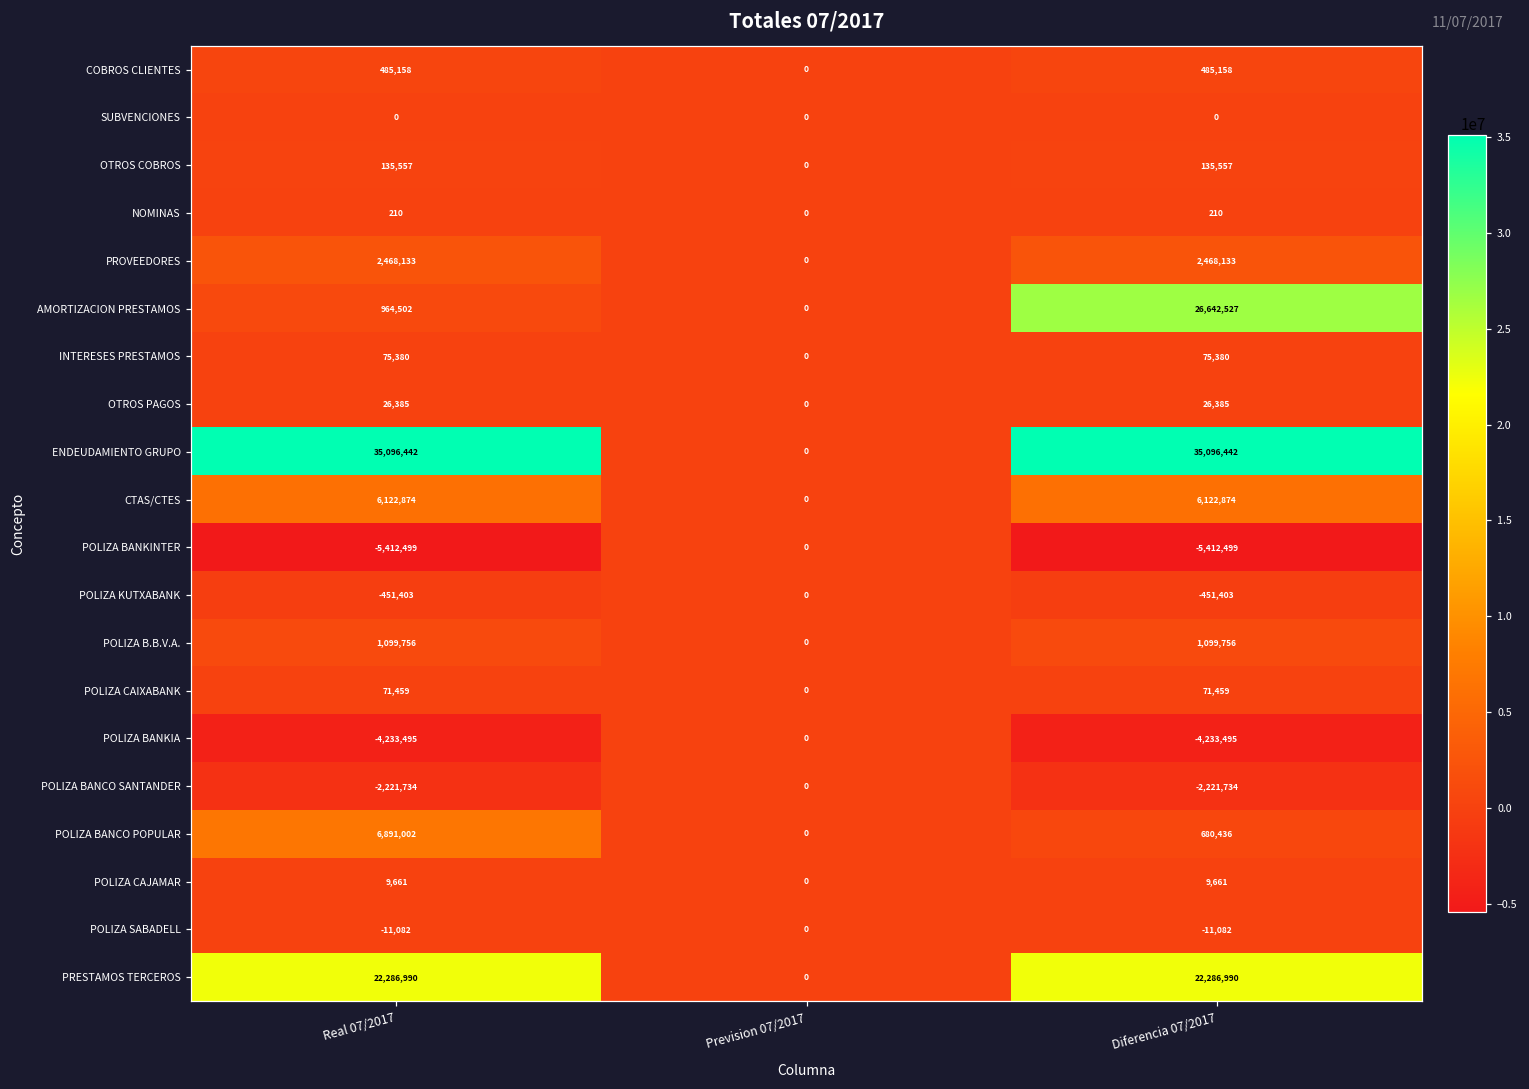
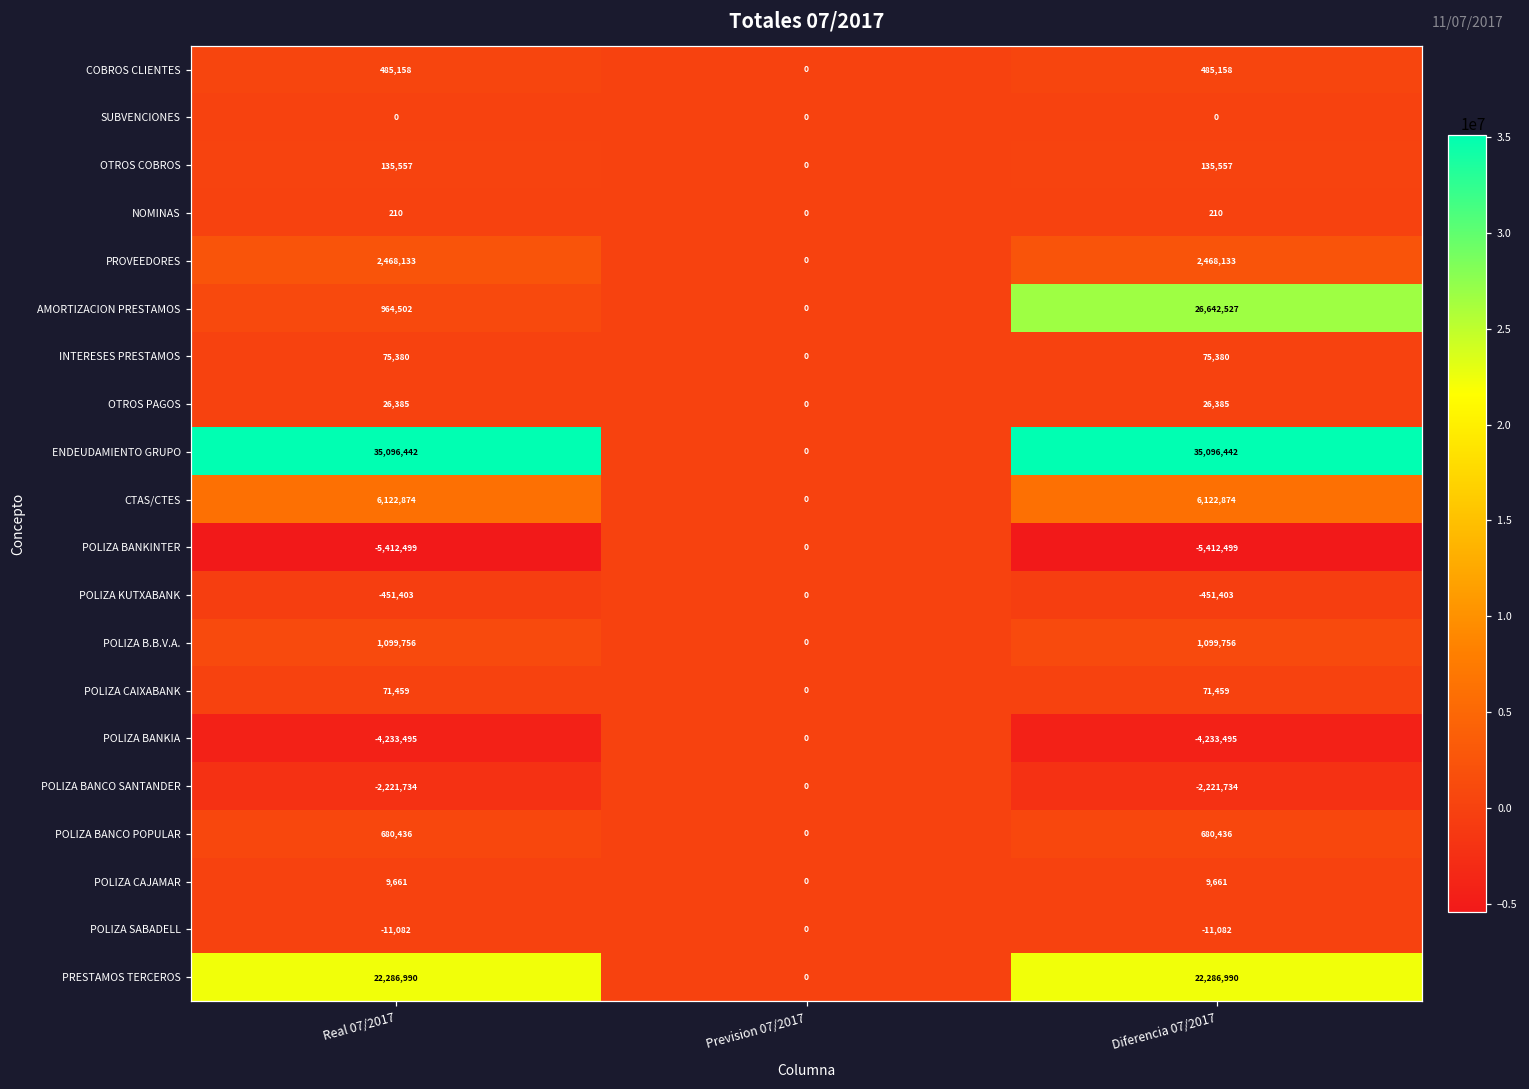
  {
    "COBROS CLIENTES": {
      "Real 07/2017": "485,158",
      "Prevision 07/2017": "0",
      "Diferencia 07/2017": "485,158"
    },
    "SUBVENCIONES": {
      "Real 07/2017": "0",
      "Prevision 07/2017": "0",
      "Diferencia 07/2017": "0"
    },
    "OTROS COBROS": {
      "Real 07/2017": "135,557",
      "Prevision 07/2017": "0",
      "Diferencia 07/2017": "135,557"
    },
    "NOMINAS": {
      "Real 07/2017": "210",
      "Prevision 07/2017": "0",
      "Diferencia 07/2017": "210"
    },
    "PROVEEDORES": {
      "Real 07/2017": "2,468,133",
      "Prevision 07/2017": "0",
      "Diferencia 07/2017": "2,468,133"
    },
    "AMORTIZACION PRESTAMOS": {
      "Real 07/2017": "964,502",
      "Prevision 07/2017": "0",
      "Diferencia 07/2017": "26,642,527"
    },
    "INTERESES PRESTAMOS": {
      "Real 07/2017": "75,380",
      "Prevision 07/2017": "0",
      "Diferencia 07/2017": "75,380"
    },
    "OTROS PAGOS": {
      "Real 07/2017": "26,385",
      "Prevision 07/2017": "0",
      "Diferencia 07/2017": "26,385"
    },
    "ENDEUDAMIENTO GRUPO": {
      "Real 07/2017": "35,096,442",
      "Prevision 07/2017": "0",
      "Diferencia 07/2017": "35,096,442"
    },
    "CTAS/CTES": {
      "Real 07/2017": "6,122,874",
      "Prevision 07/2017": "0",
      "Diferencia 07/2017": "6,122,874"
    },
    "POLIZA BANKINTER": {
      "Real 07/2017": "-5,412,499",
      "Prevision 07/2017": "0",
      "Diferencia 07/2017": "-5,412,499"
    },
    "POLIZA KUTXABANK": {
      "Real 07/2017": "-451,403",
      "Prevision 07/2017": "0",
      "Diferencia 07/2017": "-451,403"
    },
    "POLIZA B.B.V.A.": {
      "Real 07/2017": "1,099,756",
      "Prevision 07/2017": "0",
      "Diferencia 07/2017": "1,099,756"
    },
    "POLIZA CAIXABANK": {
      "Real 07/2017": "71,459",
      "Prevision 07/2017": "0",
      "Diferencia 07/2017": "71,459"
    },
    "POLIZA BANKIA": {
      "Real 07/2017": "-4,233,495",
      "Prevision 07/2017": "0",
      "Diferencia 07/2017": "-4,233,495"
    },
    "POLIZA BANCO SANTANDER": {
      "Real 07/2017": "-2,221,734",
      "Prevision 07/2017": "0",
      "Diferencia 07/2017": "-2,221,734"
    },
    "POLIZA BANCO POPULAR": {
-     "Real 07/2017": "6,891,002",
+     "Real 07/2017": "680,436",
      "Prevision 07/2017": "0",
      "Diferencia 07/2017": "680,436"
    },
    "POLIZA CAJAMAR": {
      "Real 07/2017": "9,661",
      "Prevision 07/2017": "0",
      "Diferencia 07/2017": "9,661"
    },
    "POLIZA SABADELL": {
      "Real 07/2017": "-11,082",
      "Prevision 07/2017": "0",
      "Diferencia 07/2017": "-11,082"
    },
    "PRESTAMOS TERCEROS": {
      "Real 07/2017": "22,286,990",
      "Prevision 07/2017": "0",
      "Diferencia 07/2017": "22,286,990"
    }
  }
